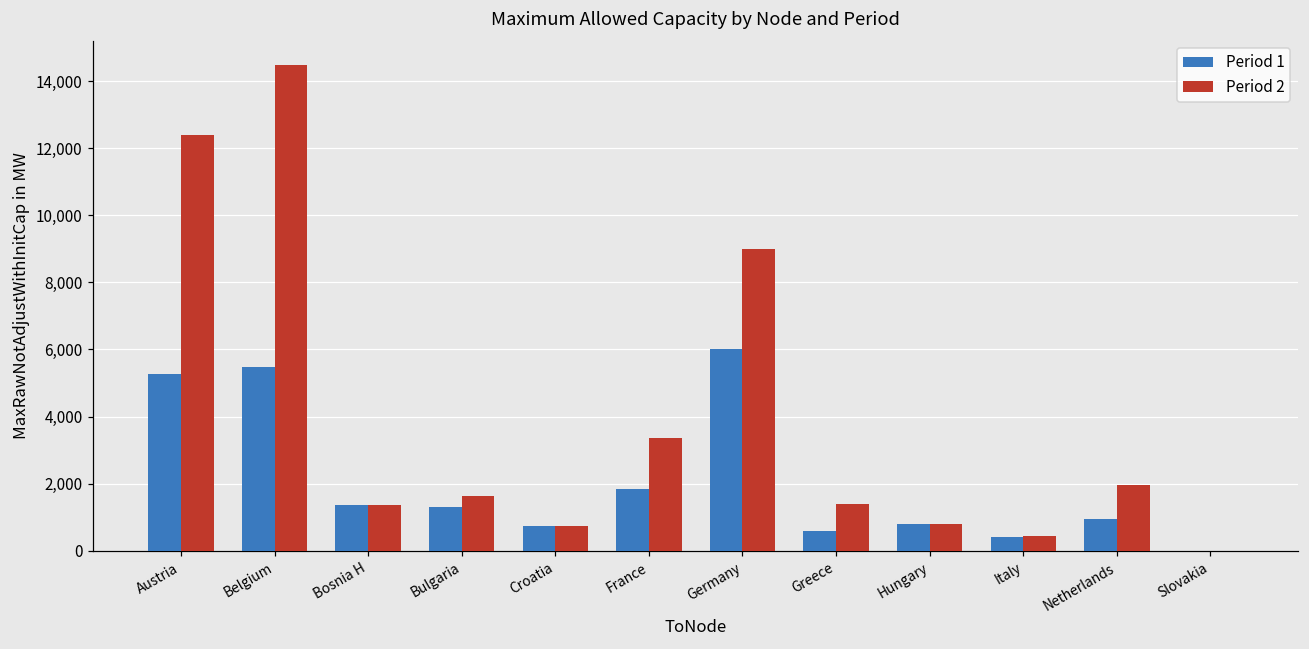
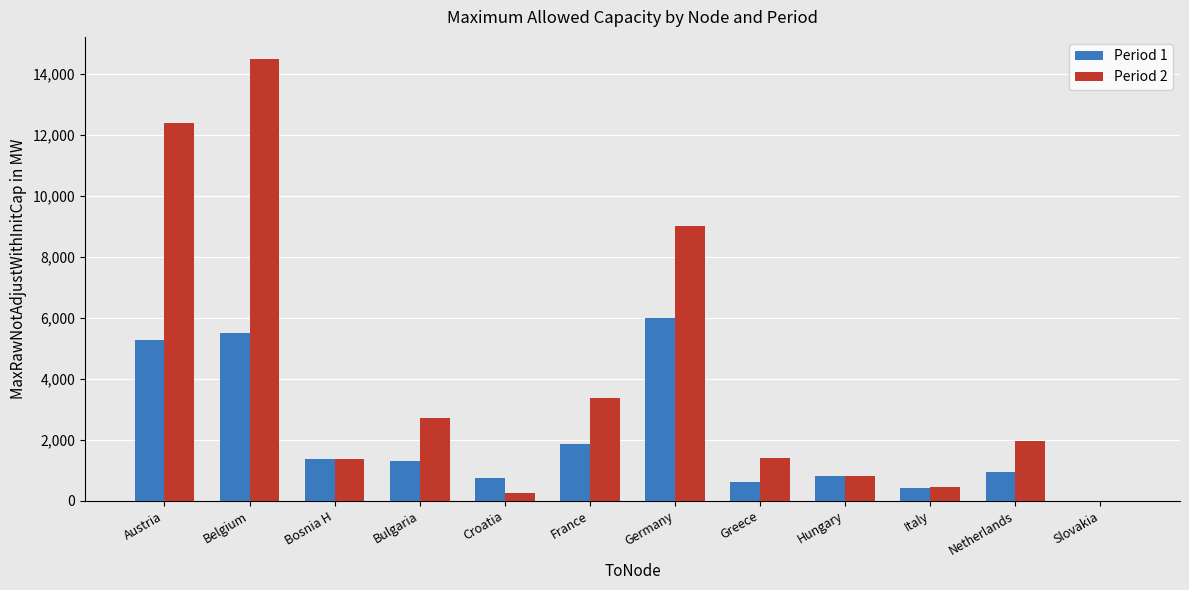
  {
    "Period 1": {
      "Austria": "5,300",
      "Belgium": "5,500",
      "Bosnia H": "1,400",
      "Bulgaria": "1,300",
      "Croatia": "800",
      "France": "1,900",
      "Germany": "6,000",
      "Greece": "600",
      "Hungary": "800",
      "Italy": "400",
      "Netherlands": "1,000",
      "Slovakia": "0"
    },
    "Period 2": {
      "Austria": "12,400",
      "Belgium": "14,500",
      "Bosnia H": "1,400",
-     "Bulgaria": "1,600",
-     "Croatia": "800",
+     "Bulgaria": "2,700",
+     "Croatia": "300",
      "France": "3,400",
      "Germany": "9,000",
      "Greece": "1,400",
      "Hungary": "800",
      "Italy": "400",
      "Netherlands": "2,000",
      "Slovakia": "0"
    }
  }
